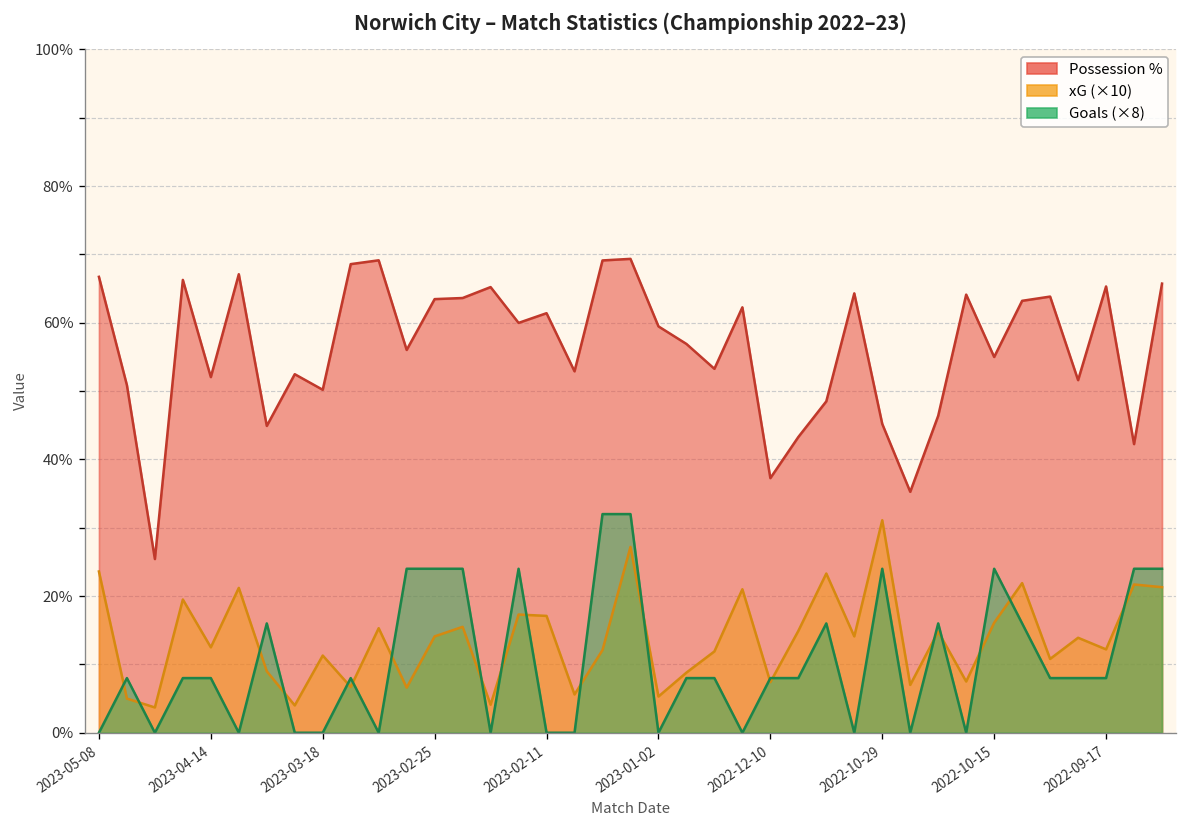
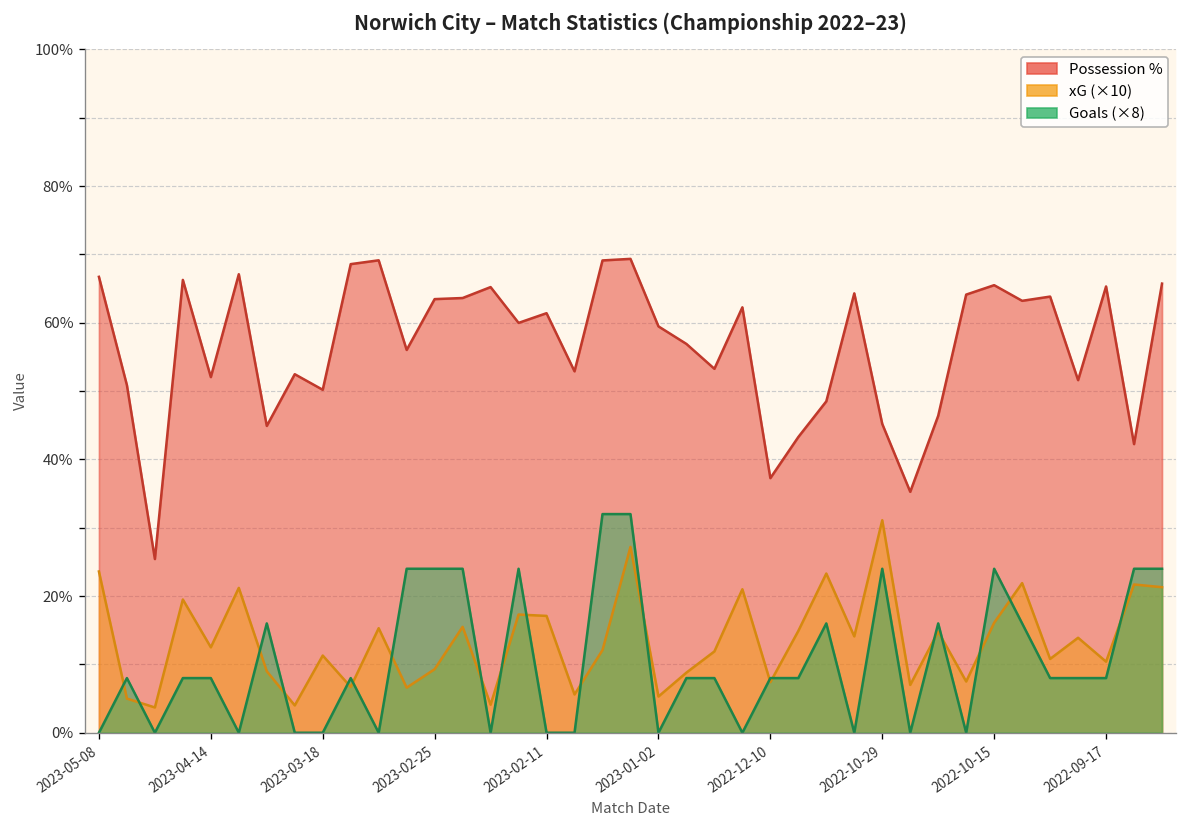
  {
    "Possession %": {
      "2023-05-08": "67%",
      "2023-04-14": "52%",
      "2023-03-18": "50%",
      "2023-02-25": "63%",
      "2023-02-11": "61%",
      "2023-01-02": "59%",
      "2022-12-10": "37%",
      "2022-10-29": "45%",
-     "2022-10-15": "55%",
+     "2022-10-15": "66%",
      "2022-09-17": "65%"
    },
    "xG (×10)": {
      "2023-05-08": "24%",
      "2023-04-14": "13%",
      "2023-03-18": "11%",
-     "2023-02-25": "14%",
+     "2023-02-25": "9%",
      "2023-02-11": "17%",
      "2023-01-02": "5%",
      "2022-12-10": "7%",
      "2022-10-29": "31%",
      "2022-10-15": "16%",
-     "2022-09-17": "12%"
+     "2022-09-17": "10%"
    },
    "Goals (×8)": {
      "2023-05-08": "0%",
      "2023-04-14": "8%",
      "2023-03-18": "0%",
      "2023-02-25": "24%",
      "2023-02-11": "0%",
      "2023-01-02": "0%",
      "2022-12-10": "8%",
      "2022-10-29": "24%",
      "2022-10-15": "24%",
      "2022-09-17": "8%"
    }
  }
